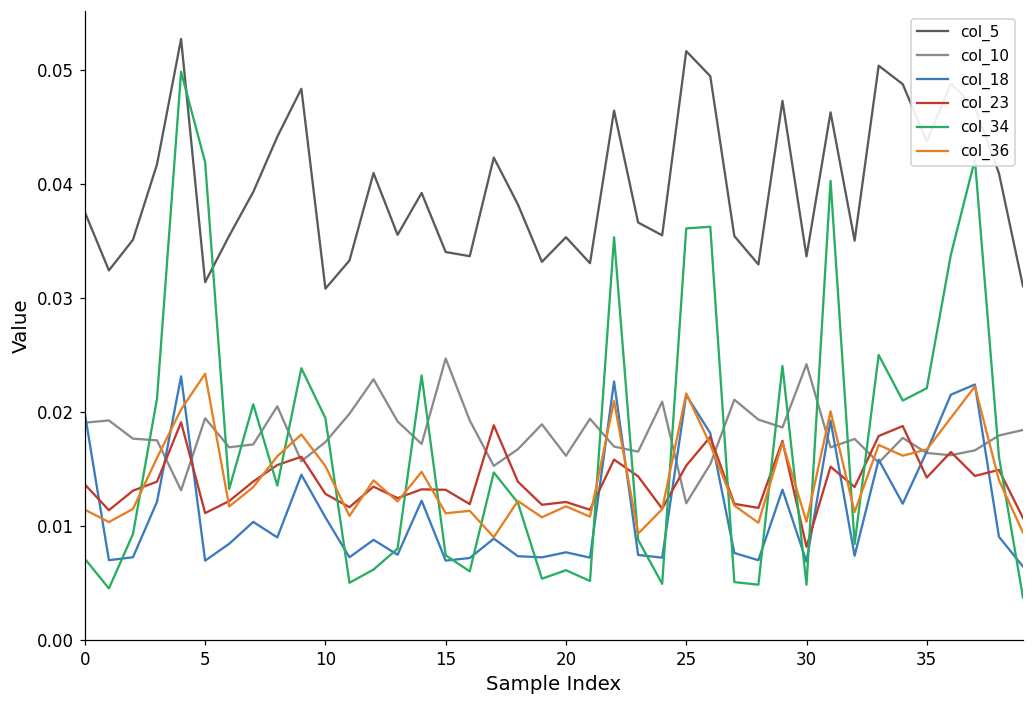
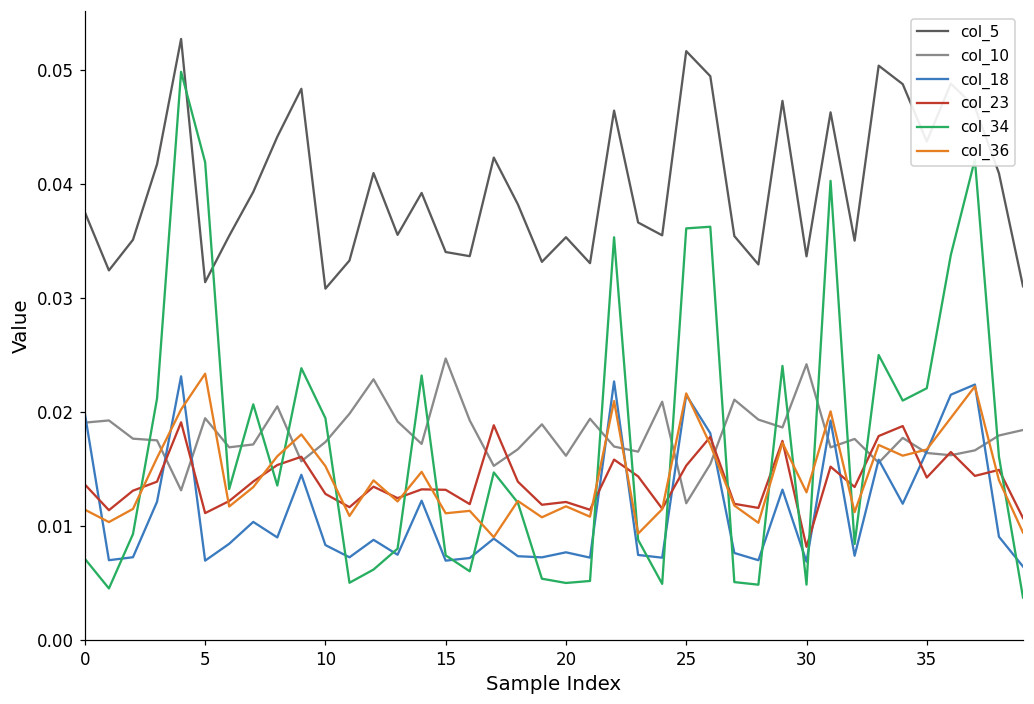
  {
    "col_5": {
      "0": 0.0375,
      "5": 0.0314,
      "10": 0.0308,
      "15": 0.0340,
      "20": 0.0353,
      "25": 0.0516,
      "30": 0.0336
    },
    "col_10": {
      "0": 0.0191,
      "5": 0.0194,
      "10": 0.0174,
      "15": 0.0247,
      "20": 0.0162,
      "25": 0.0120,
      "30": 0.0242
    },
    "col_18": {
      "0": 0.0198,
      "5": 0.0070,
-     "10": 0.0107,
+     "10": 0.0083,
      "15": 0.0070,
      "20": 0.0077,
      "30": 0.0069
    },
    "col_23": {
      "0": 0.0136,
      "5": 0.0111,
      "10": 0.0128,
      "15": 0.0132,
      "20": 0.0121,
      "25": 0.0153,
      "30": 0.0082,
      "35": 0.0142
    },
    "col_34": {
      "0": 0.0071,
      "5": 0.0419,
      "10": 0.0194,
      "15": 0.0074,
-     "20": 0.0061,
+     "20": 0.0050,
      "25": 0.0361,
      "30": 0.0048,
      "35": 0.0221
    },
    "col_36": {
      "0": 0.0114,
      "5": 0.0233,
      "10": 0.0152,
      "15": 0.0111,
      "20": 0.0117,
-     "30": 0.0104
+     "30": 0.0129
    }
  }
